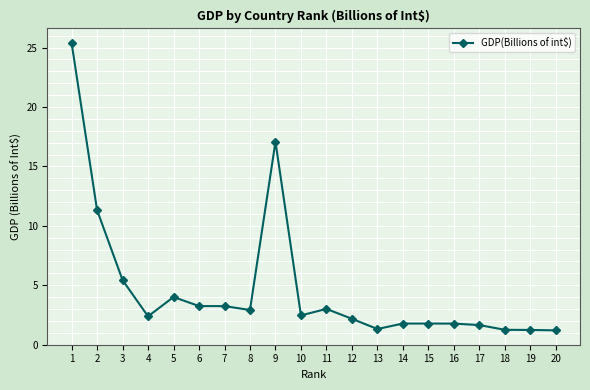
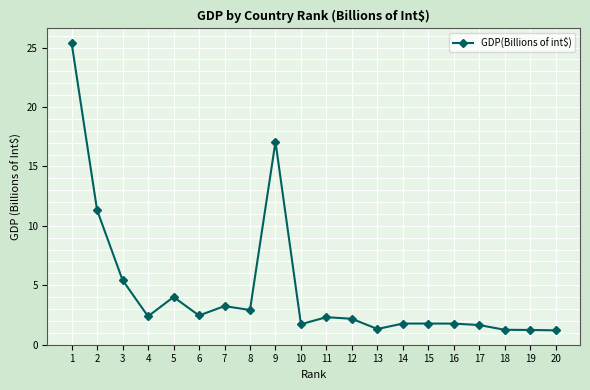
  {
    "1": 25.4,
    "2": 11.3,
    "3": 5.4,
    "4": 2.4,
    "5": 4.0,
-   "6": 3.2,
+   "6": 2.5,
    "7": 3.2,
    "8": 2.9,
    "9": 17.1,
-   "10": 2.5,
-   "11": 3.0,
+   "10": 1.7,
+   "11": 2.3,
    "12": 2.2,
    "13": 1.3,
    "14": 1.8,
    "15": 1.8,
    "16": 1.8,
    "17": 1.6,
    "18": 1.2,
    "19": 1.2,
    "20": 1.2
  }
